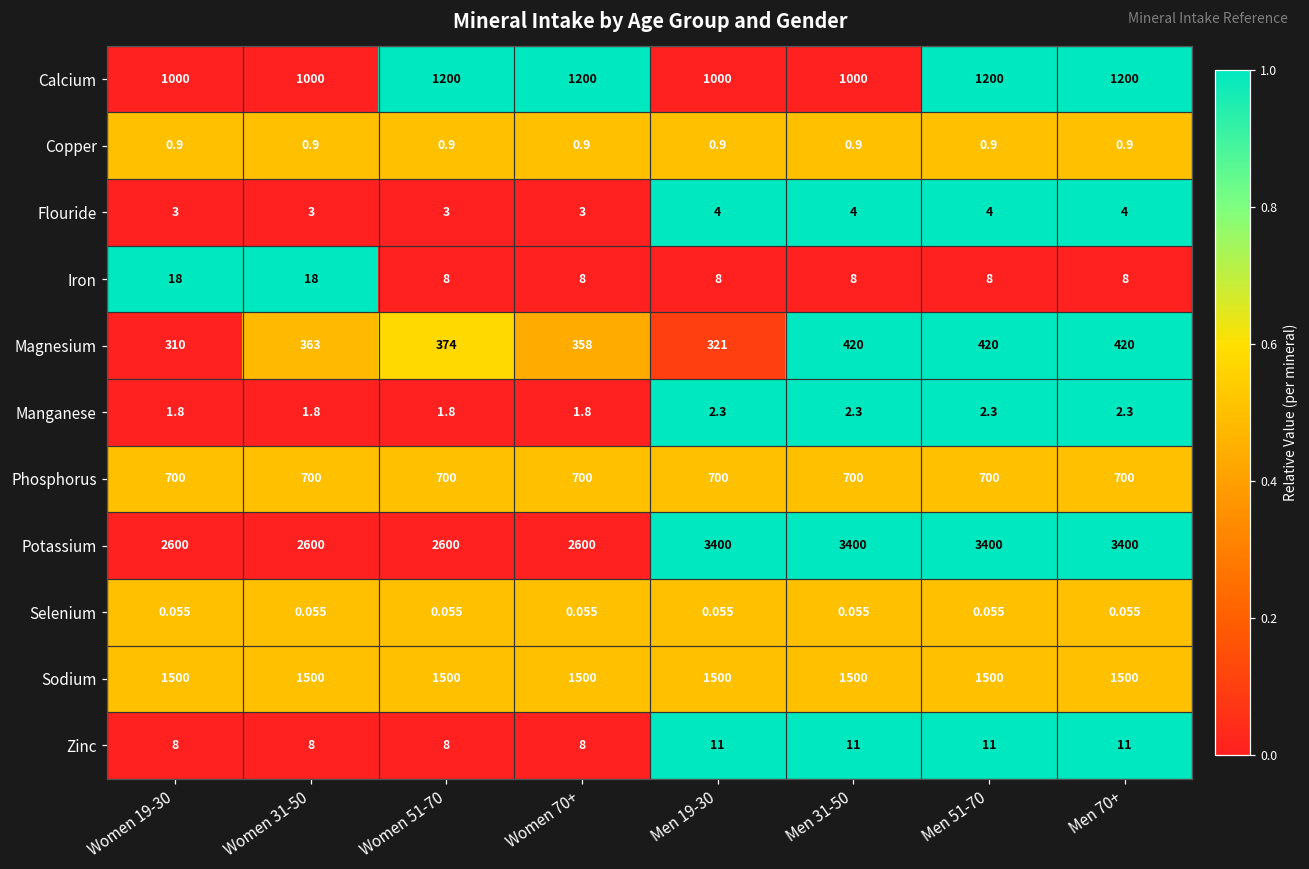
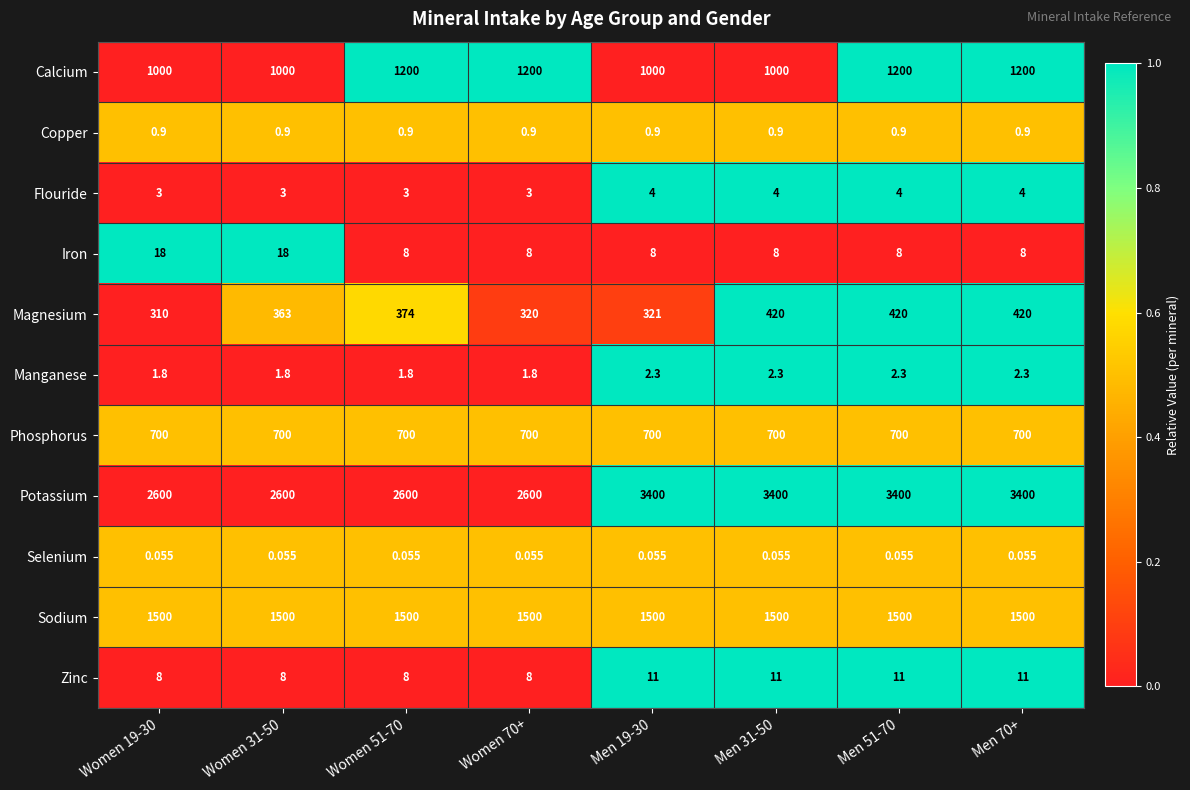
  {
    "Calcium": {
      "Women 19-30": 1000,
      "Women 31-50": 1000,
      "Women 51-70": 1200,
      "Women 70+": 1200,
      "Men 19-30": 1000,
      "Men 31-50": 1000,
      "Men 51-70": 1200,
      "Men 70+": 1200
    },
    "Copper": {
      "Women 19-30": 0.9,
      "Women 31-50": 0.9,
      "Women 51-70": 0.9,
      "Women 70+": 0.9,
      "Men 19-30": 0.9,
      "Men 31-50": 0.9,
      "Men 51-70": 0.9,
      "Men 70+": 0.9
    },
    "Flouride": {
      "Women 19-30": 3,
      "Women 31-50": 3,
      "Women 51-70": 3,
      "Women 70+": 3,
      "Men 19-30": 4,
      "Men 31-50": 4,
      "Men 51-70": 4,
      "Men 70+": 4
    },
    "Iron": {
      "Women 19-30": 18,
      "Women 31-50": 18,
      "Women 51-70": 8,
      "Women 70+": 8,
      "Men 19-30": 8,
      "Men 31-50": 8,
      "Men 51-70": 8,
      "Men 70+": 8
    },
    "Magnesium": {
      "Women 19-30": 310,
      "Women 31-50": 363,
      "Women 51-70": 374,
-     "Women 70+": 358,
+     "Women 70+": 320,
      "Men 19-30": 321,
      "Men 31-50": 420,
      "Men 51-70": 420,
      "Men 70+": 420
    },
    "Manganese": {
      "Women 19-30": 1.8,
      "Women 31-50": 1.8,
      "Women 51-70": 1.8,
      "Women 70+": 1.8,
      "Men 19-30": 2.3,
      "Men 31-50": 2.3,
      "Men 51-70": 2.3,
      "Men 70+": 2.3
    },
    "Phosphorus": {
      "Women 19-30": 700,
      "Women 31-50": 700,
      "Women 51-70": 700,
      "Women 70+": 700,
      "Men 19-30": 700,
      "Men 31-50": 700,
      "Men 51-70": 700,
      "Men 70+": 700
    },
    "Potassium": {
      "Women 19-30": 2600,
      "Women 31-50": 2600,
      "Women 51-70": 2600,
      "Women 70+": 2600,
      "Men 19-30": 3400,
      "Men 31-50": 3400,
      "Men 51-70": 3400,
      "Men 70+": 3400
    },
    "Selenium": {
      "Women 19-30": 0.055,
      "Women 31-50": 0.055,
      "Women 51-70": 0.055,
      "Women 70+": 0.055,
      "Men 19-30": 0.055,
      "Men 31-50": 0.055,
      "Men 51-70": 0.055,
      "Men 70+": 0.055
    },
    "Sodium": {
      "Women 19-30": 1500,
      "Women 31-50": 1500,
      "Women 51-70": 1500,
      "Women 70+": 1500,
      "Men 19-30": 1500,
      "Men 31-50": 1500,
      "Men 51-70": 1500,
      "Men 70+": 1500
    },
    "Zinc": {
      "Women 19-30": 8,
      "Women 31-50": 8,
      "Women 51-70": 8,
      "Women 70+": 8,
      "Men 19-30": 11,
      "Men 31-50": 11,
      "Men 51-70": 11,
      "Men 70+": 11
    }
  }
